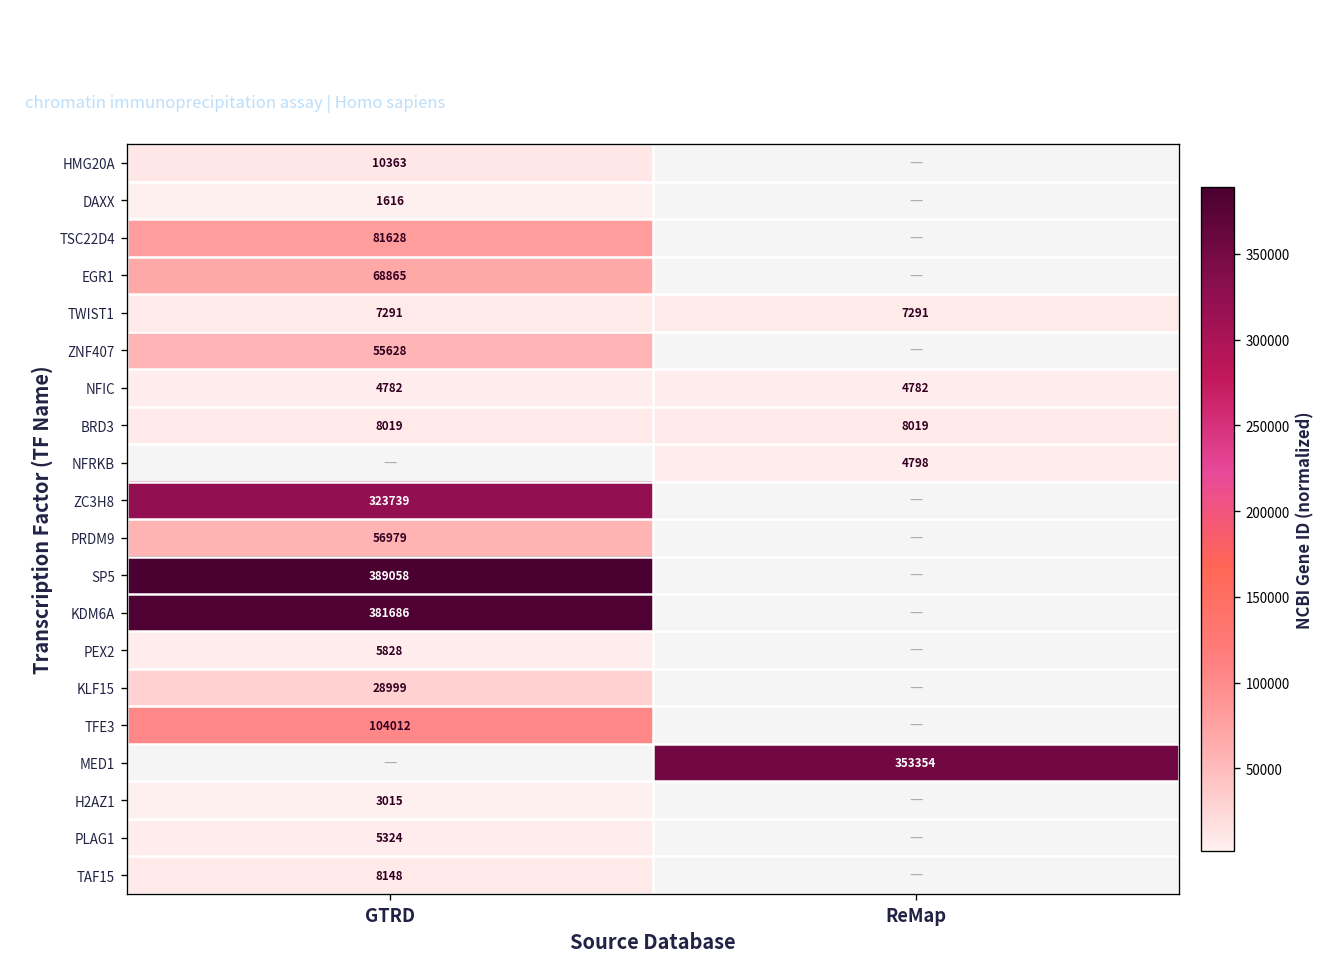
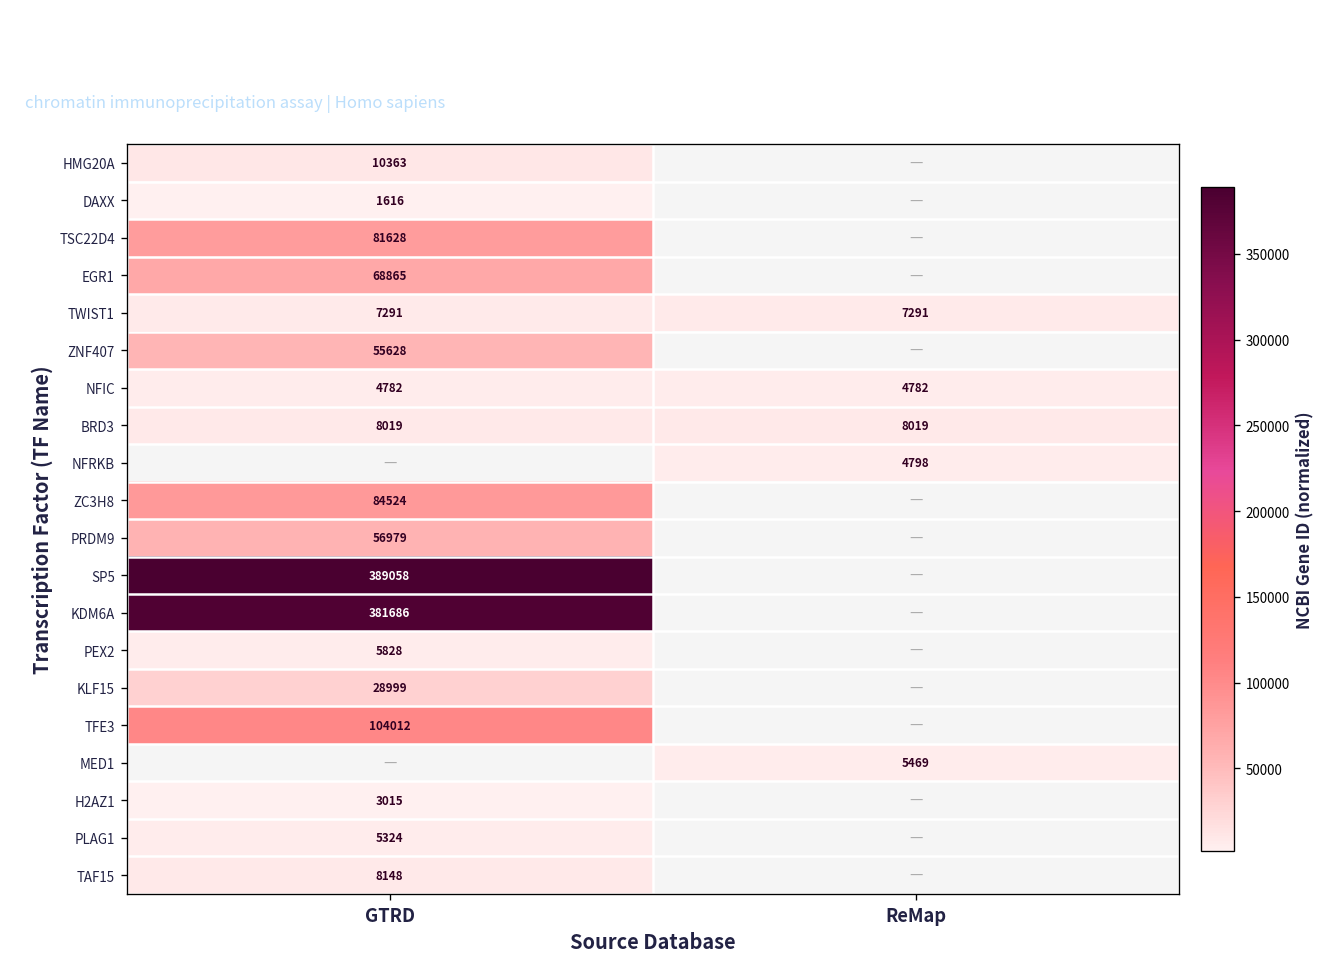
  {
    "HMG20A": {
      "GTRD": 10363
    },
    "DAXX": {
      "GTRD": 1616
    },
    "TSC22D4": {
      "GTRD": 81628
    },
    "EGR1": {
      "GTRD": 68865
    },
    "TWIST1": {
      "GTRD": 7291,
      "ReMap": 7291
    },
    "ZNF407": {
      "GTRD": 55628
    },
    "NFIC": {
      "GTRD": 4782,
      "ReMap": 4782
    },
    "BRD3": {
      "GTRD": 8019,
      "ReMap": 8019
    },
    "NFRKB": {
      "ReMap": 4798
    },
    "ZC3H8": {
-     "GTRD": 323739
+     "GTRD": 84524
    },
    "PRDM9": {
      "GTRD": 56979
    },
    "SP5": {
      "GTRD": 389058
    },
    "KDM6A": {
      "GTRD": 381686
    },
    "PEX2": {
      "GTRD": 5828
    },
    "KLF15": {
      "GTRD": 28999
    },
    "TFE3": {
      "GTRD": 104012
    },
    "MED1": {
-     "ReMap": 353354
+     "ReMap": 5469
    },
    "H2AZ1": {
      "GTRD": 3015
    },
    "PLAG1": {
      "GTRD": 5324
    },
    "TAF15": {
      "GTRD": 8148
    }
  }
